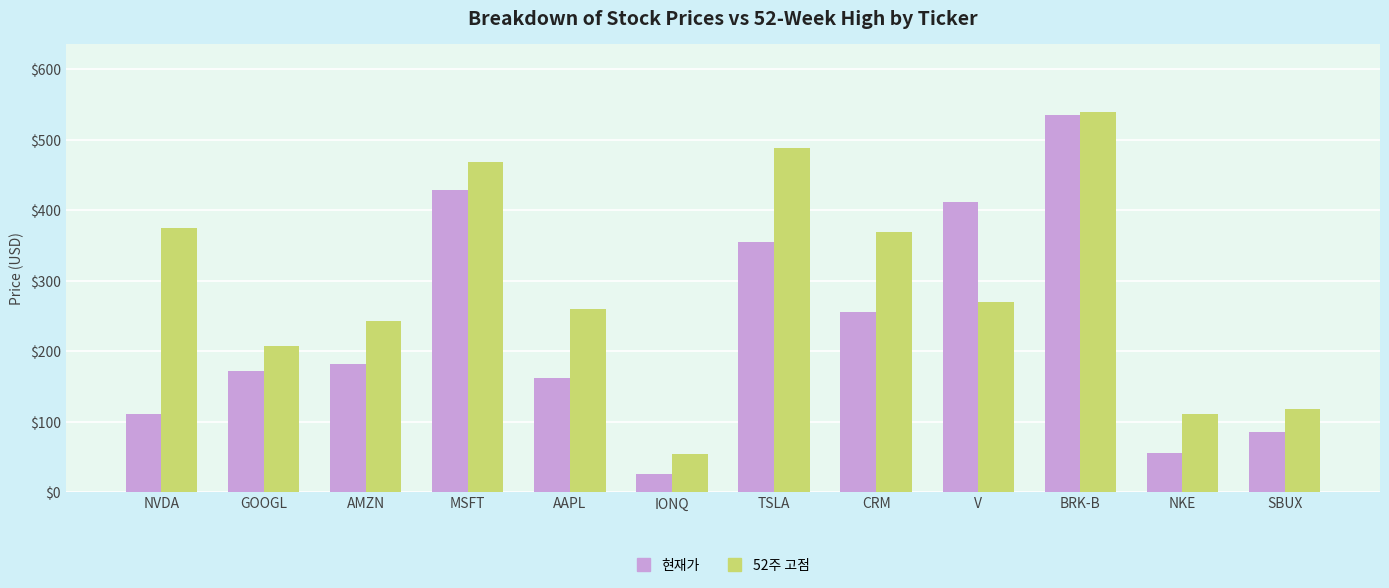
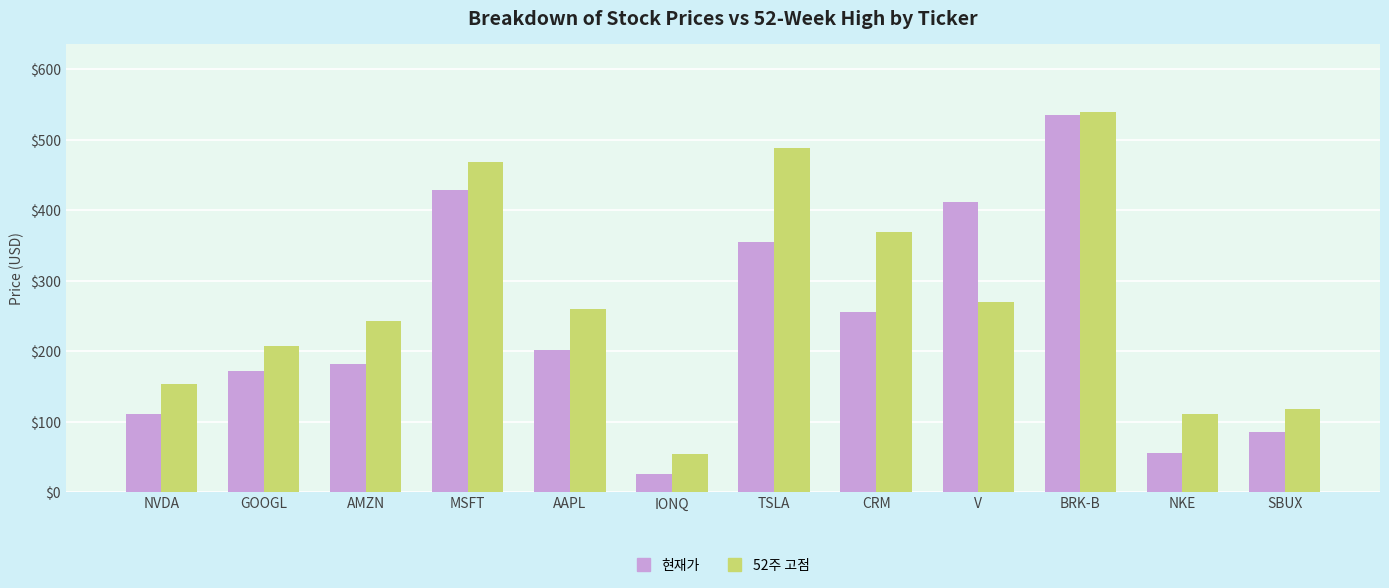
  {
    "현재가": {
      "NVDA": "$110",
      "GOOGL": "$170",
      "AMZN": "$180",
      "MSFT": "$430",
-     "AAPL": "$160",
+     "AAPL": "$200",
      "IONQ": "$30",
      "TSLA": "$360",
      "CRM": "$260",
      "V": "$410",
      "BRK-B": "$540",
      "NKE": "$60",
      "SBUX": "$90"
    },
    "52주 고점": {
-     "NVDA": "$370",
+     "NVDA": "$150",
      "GOOGL": "$210",
      "AMZN": "$240",
      "MSFT": "$470",
      "AAPL": "$260",
      "IONQ": "$50",
      "TSLA": "$490",
      "CRM": "$370",
      "V": "$270",
      "BRK-B": "$540",
      "NKE": "$110",
      "SBUX": "$120"
    }
  }
